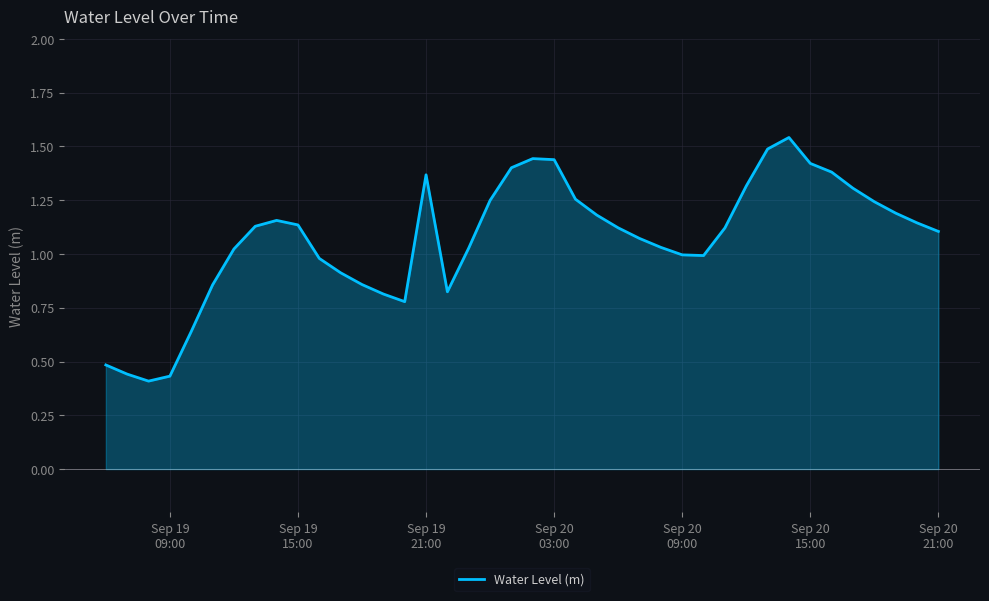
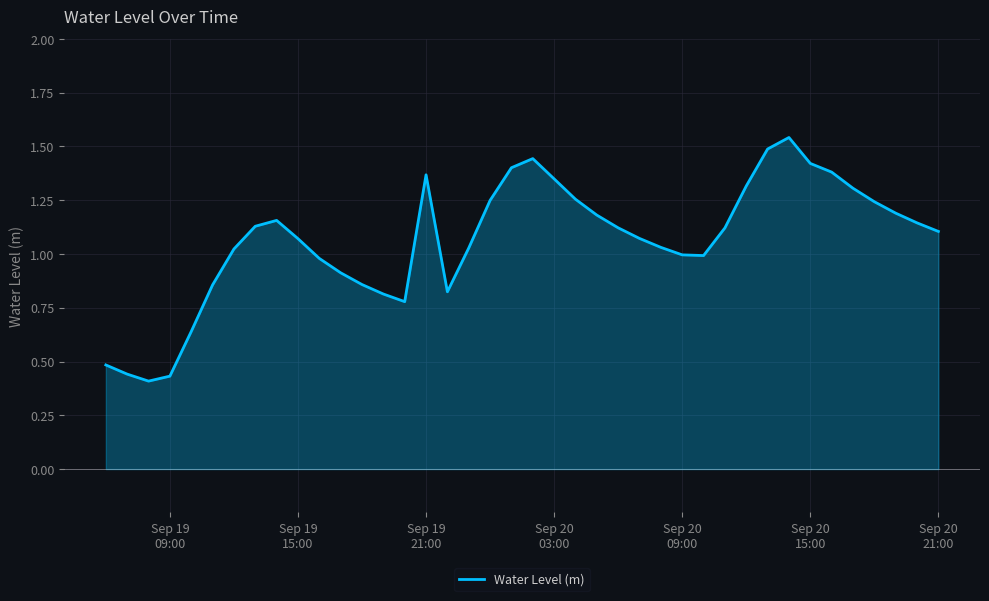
  {
    "Sep 19 09:00": 0.43,
-   "Sep 19 15:00": 1.14,
+   "Sep 19 15:00": 1.07,
    "Sep 19 21:00": 1.37,
-   "Sep 20 03:00": 1.44,
+   "Sep 20 03:00": 1.35,
    "Sep 20 09:00": 1.00,
    "Sep 20 15:00": 1.42,
    "Sep 20 21:00": 1.10
  }
